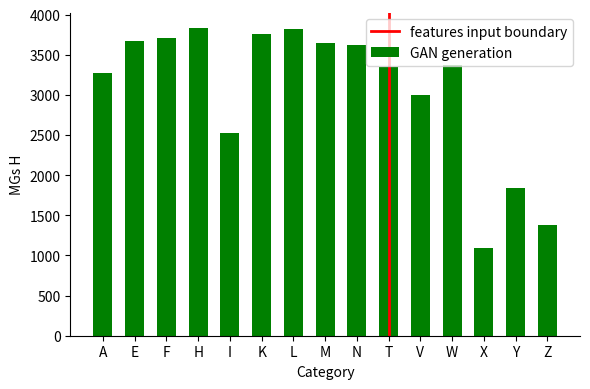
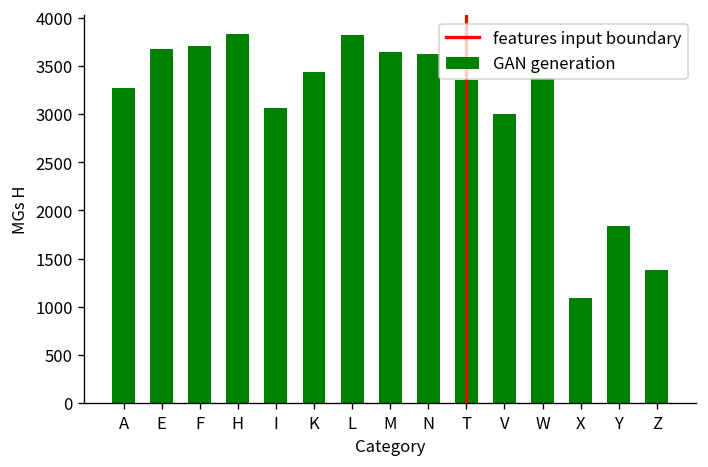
  {
    "A": 3300,
    "E": 3700,
    "F": 3700,
    "H": 3800,
-   "I": 2500,
-   "K": 3800,
+   "I": 3100,
+   "K": 3400,
    "L": 3800,
    "M": 3600,
    "N": 3600,
    "T": 3300,
    "V": 3000,
    "X": 1100,
    "Y": 1800,
    "Z": 1400
  }
